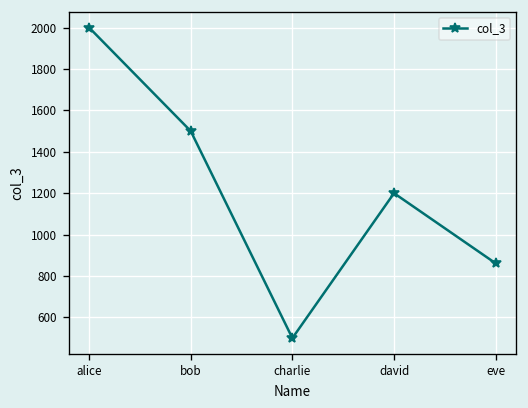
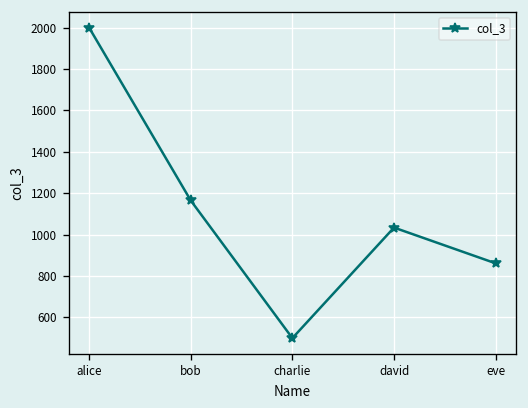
  {
    "alice": 2000,
-   "bob": 1500,
+   "bob": 1170,
    "charlie": 500,
-   "david": 1200,
+   "david": 1030,
    "eve": 860
  }
